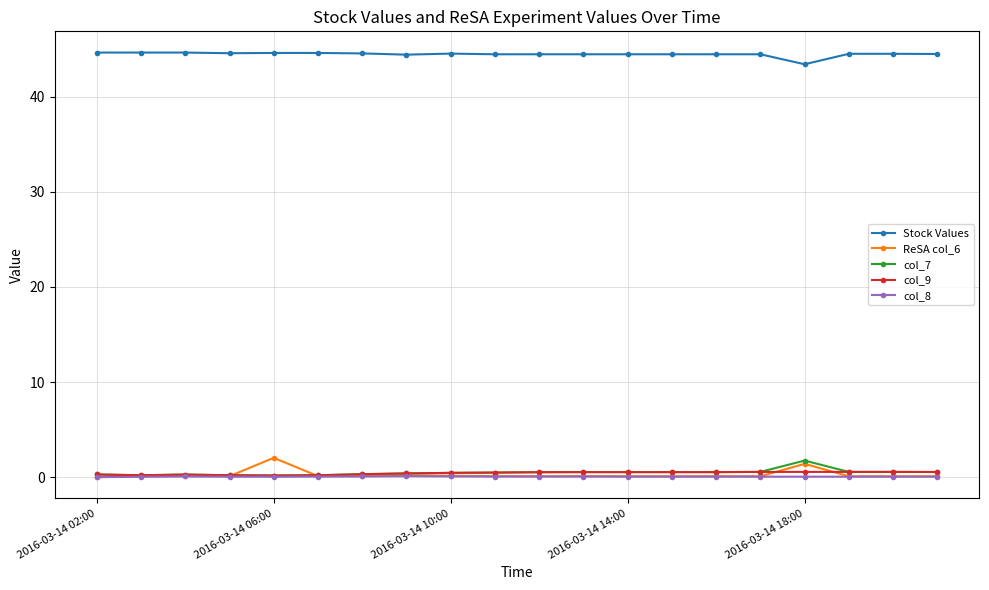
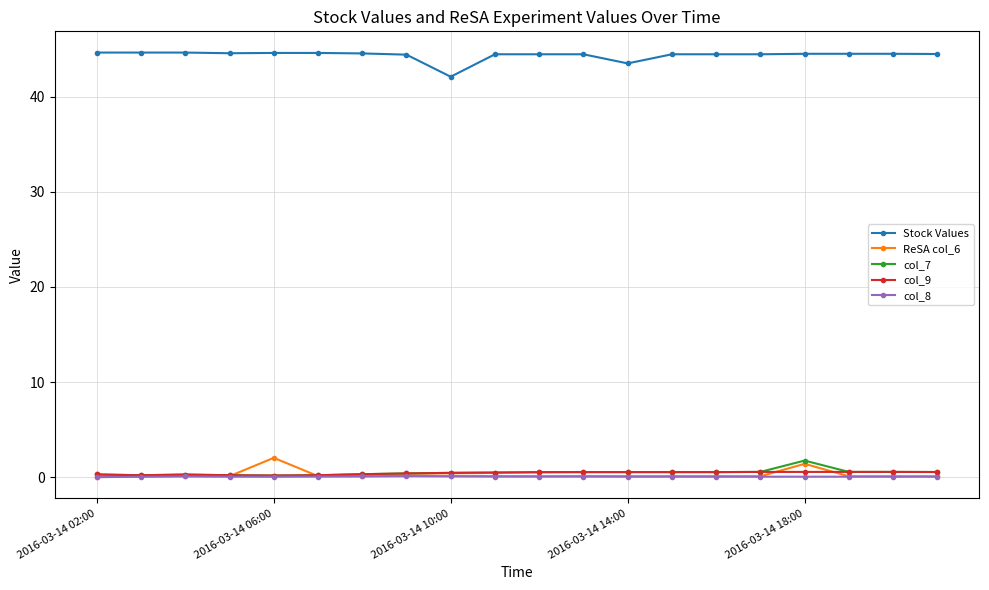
  {
    "Stock Values": {
      "2016-03-14 02:00": 45,
      "2016-03-14 06:00": 45,
-     "2016-03-14 10:00": 45,
-     "2016-03-14 14:00": 44,
-     "2016-03-14 18:00": 43
+     "2016-03-14 10:00": 42,
+     "2016-03-14 14:00": 43,
+     "2016-03-14 18:00": 45
    },
    "ReSA col_6": {
      "2016-03-14 06:00": 2,
      "2016-03-14 18:00": 1
    },
    "col_7": {
      "2016-03-14 18:00": 2
    },
    "col_9": {
      "2016-03-14 18:00": 1
    },
    "col_8": {
      "2016-03-14 18:00": 0
    }
  }
